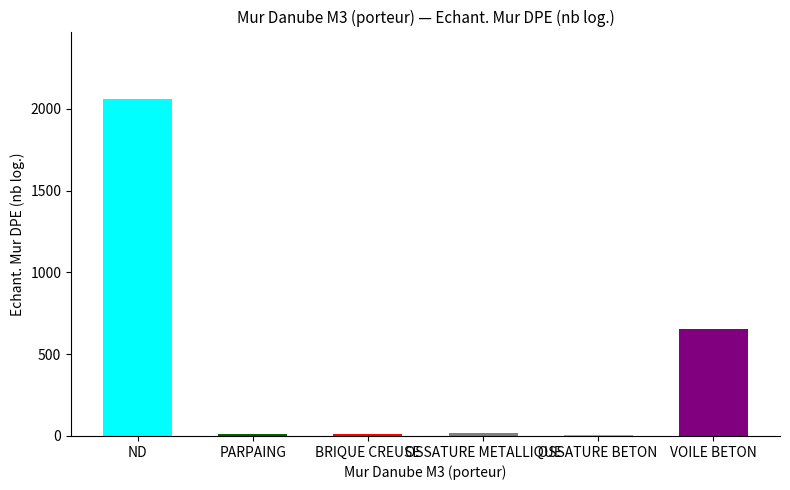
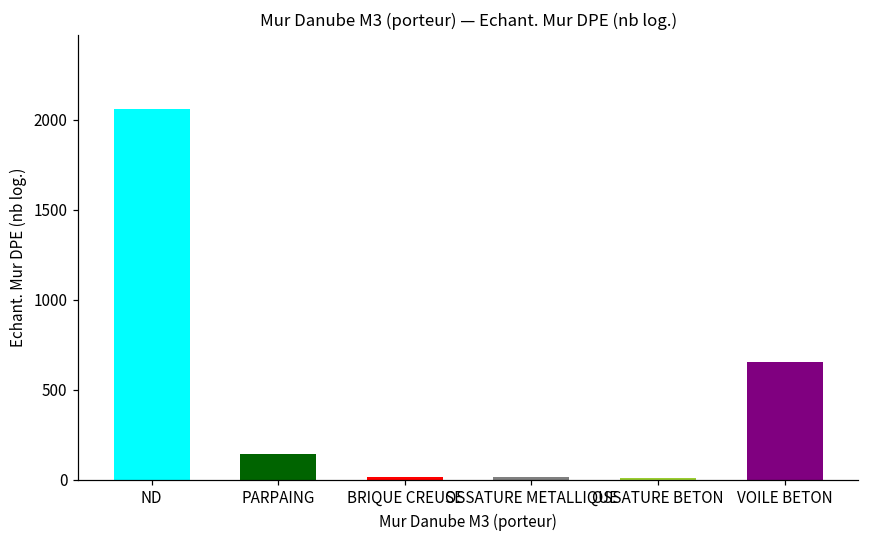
  {
    "ND": 2060,
-   "PARPAING": 20,
+   "PARPAING": 140,
    "OSSATURE METALLIQUE": 20,
    "VOILE BETON": 660
  }
